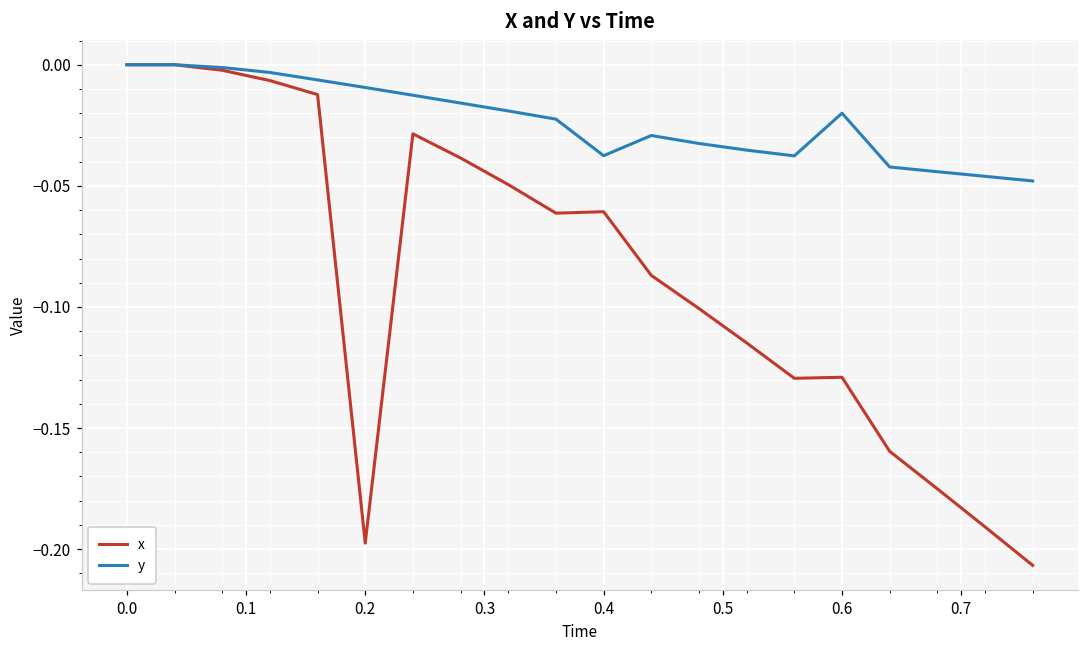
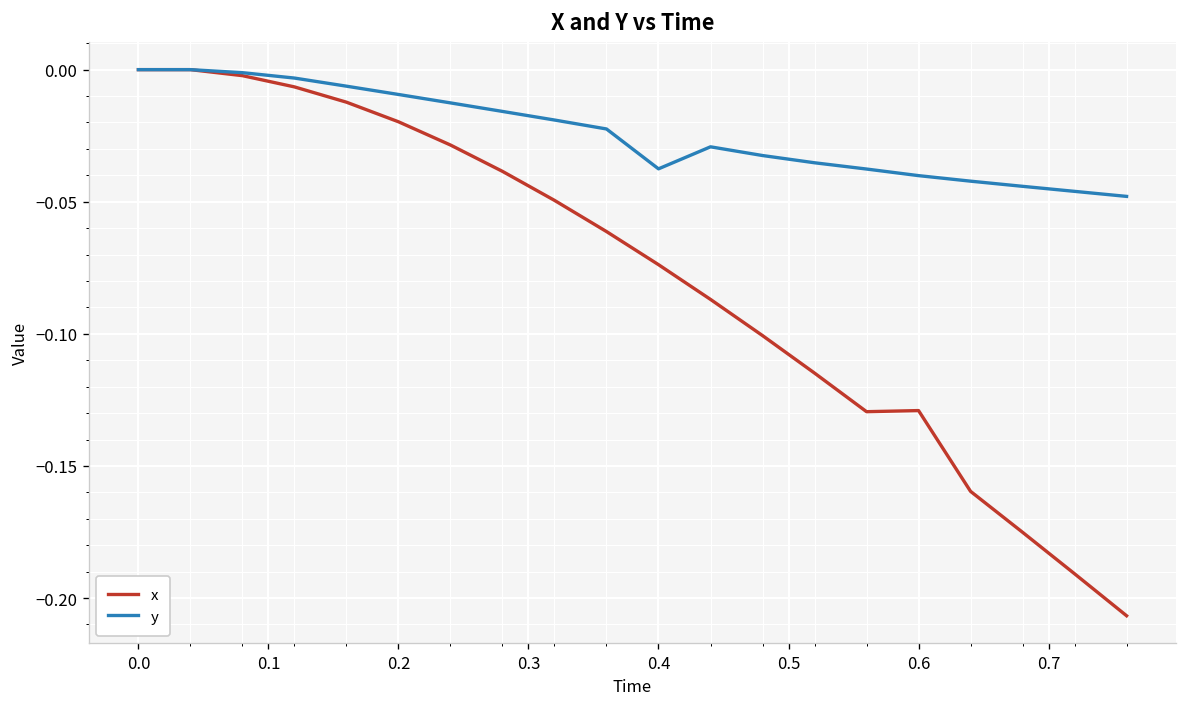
  {
    "x": {
-     "0.2": -0.198,
-     "0.4": -0.061,
+     "0.2": -0.020,
+     "0.4": -0.074,
      "0.6": -0.129
    },
    "y": {
      "0.2": -0.009,
      "0.4": -0.038,
-     "0.6": -0.020
+     "0.6": -0.040
    }
  }
